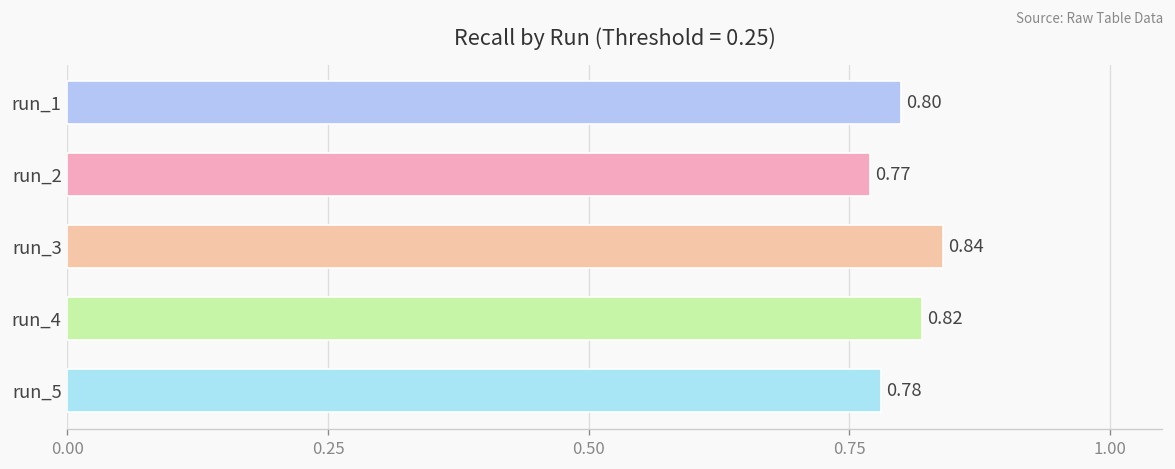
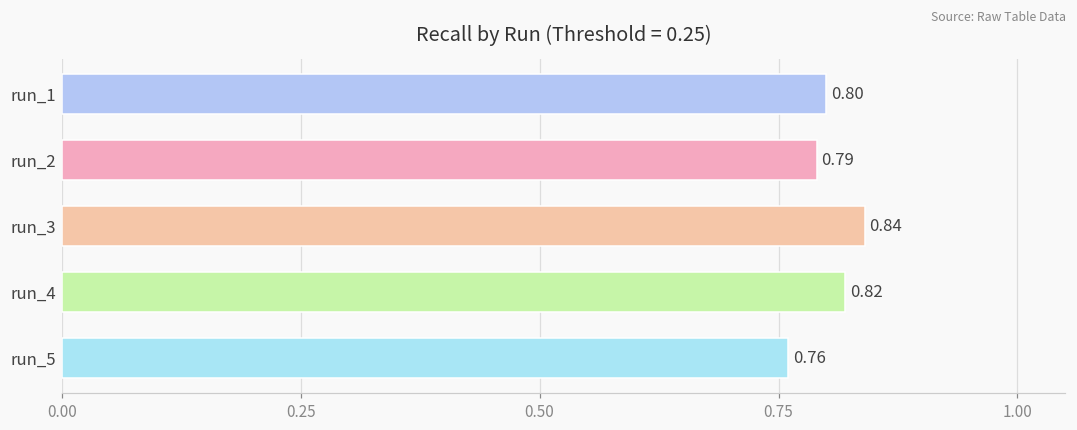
  {
    "run_1": 0.80,
-   "run_2": 0.77,
+   "run_2": 0.79,
    "run_3": 0.84,
    "run_4": 0.82,
-   "run_5": 0.78
+   "run_5": 0.76
  }
